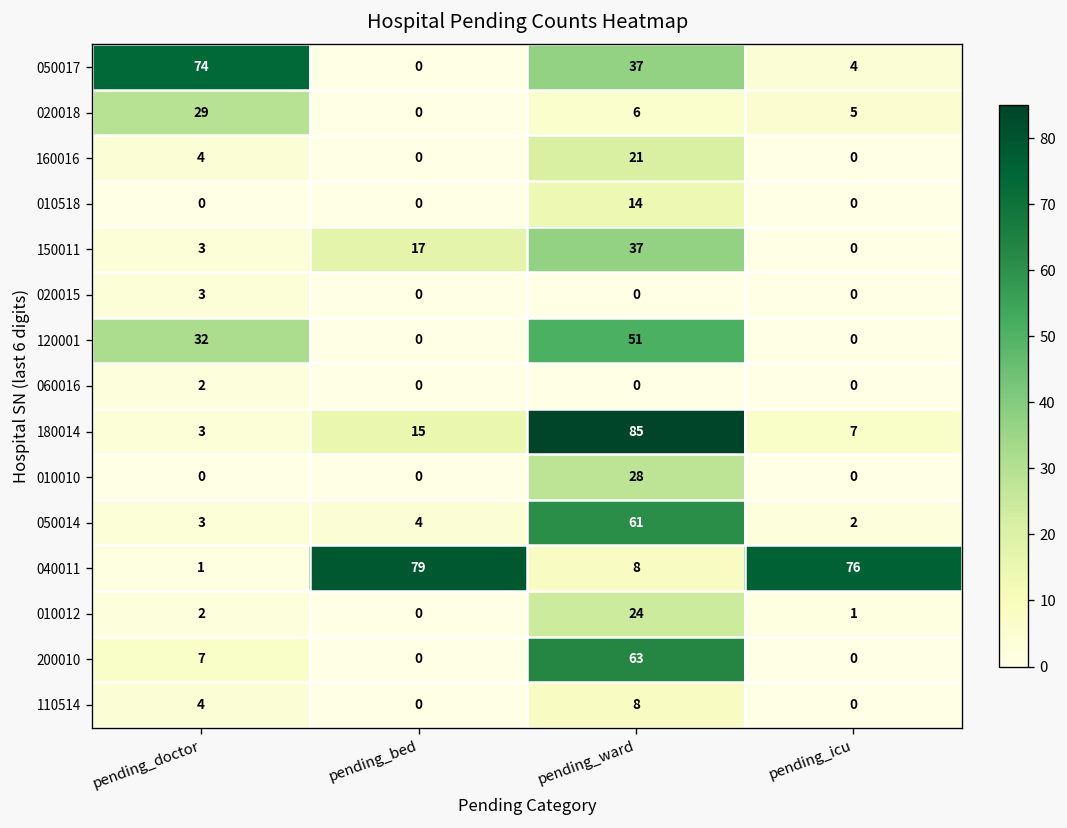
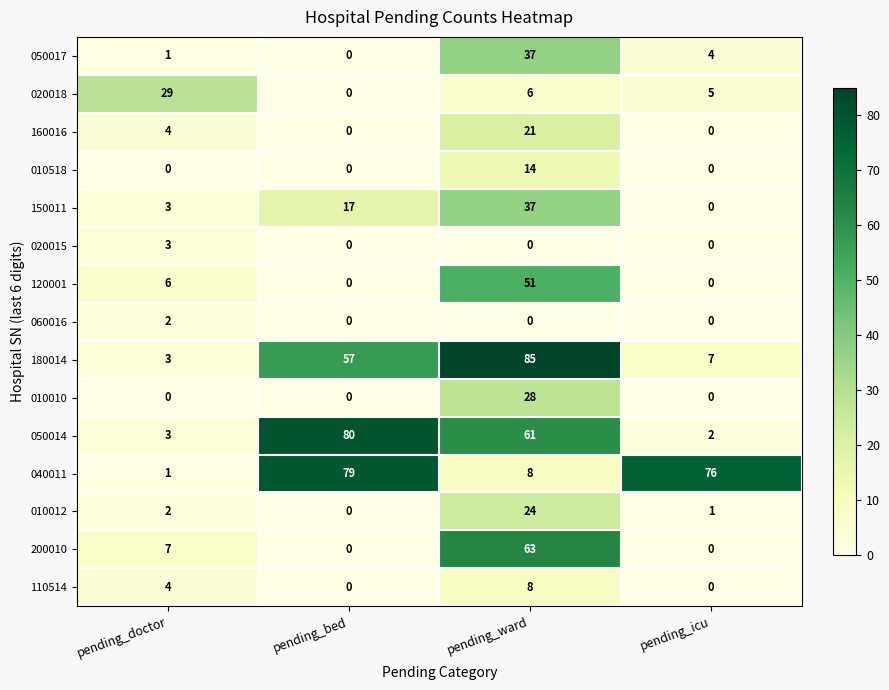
  {
    "050017": {
-     "pending_doctor": 74,
+     "pending_doctor": 1,
      "pending_bed": 0,
      "pending_ward": 37,
      "pending_icu": 4
    },
    "020018": {
      "pending_doctor": 29,
      "pending_bed": 0,
      "pending_ward": 6,
      "pending_icu": 5
    },
    "160016": {
      "pending_doctor": 4,
      "pending_bed": 0,
      "pending_ward": 21,
      "pending_icu": 0
    },
    "010518": {
      "pending_doctor": 0,
      "pending_bed": 0,
      "pending_ward": 14,
      "pending_icu": 0
    },
    "150011": {
      "pending_doctor": 3,
      "pending_bed": 17,
      "pending_ward": 37,
      "pending_icu": 0
    },
    "020015": {
      "pending_doctor": 3,
      "pending_bed": 0,
      "pending_ward": 0,
      "pending_icu": 0
    },
    "120001": {
-     "pending_doctor": 32,
+     "pending_doctor": 6,
      "pending_bed": 0,
      "pending_ward": 51,
      "pending_icu": 0
    },
    "060016": {
      "pending_doctor": 2,
      "pending_bed": 0,
      "pending_ward": 0,
      "pending_icu": 0
    },
    "180014": {
      "pending_doctor": 3,
-     "pending_bed": 15,
+     "pending_bed": 57,
      "pending_ward": 85,
      "pending_icu": 7
    },
    "010010": {
      "pending_doctor": 0,
      "pending_bed": 0,
      "pending_ward": 28,
      "pending_icu": 0
    },
    "050014": {
      "pending_doctor": 3,
-     "pending_bed": 4,
+     "pending_bed": 80,
      "pending_ward": 61,
      "pending_icu": 2
    },
    "040011": {
      "pending_doctor": 1,
      "pending_bed": 79,
      "pending_ward": 8,
      "pending_icu": 76
    },
    "010012": {
      "pending_doctor": 2,
      "pending_bed": 0,
      "pending_ward": 24,
      "pending_icu": 1
    },
    "200010": {
      "pending_doctor": 7,
      "pending_bed": 0,
      "pending_ward": 63,
      "pending_icu": 0
    },
    "110514": {
      "pending_doctor": 4,
      "pending_bed": 0,
      "pending_ward": 8,
      "pending_icu": 0
    }
  }
